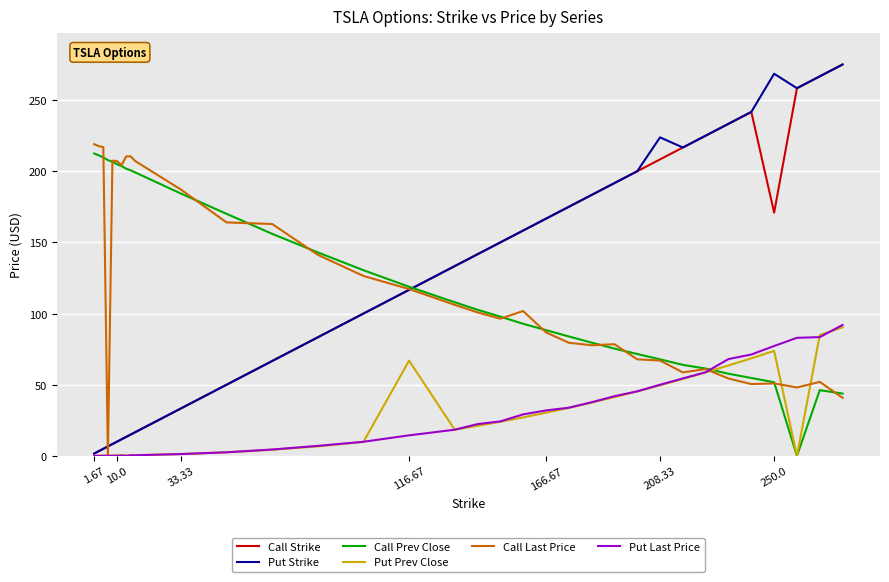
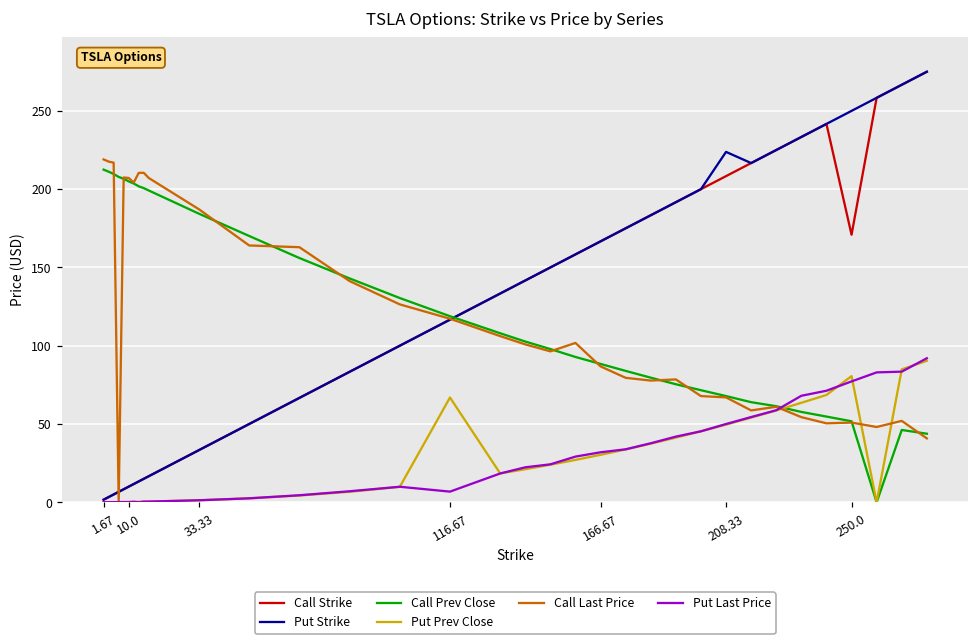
  {
    "Call Strike": {
      "208.33": 208,
      "250.0": 171
    },
    "Put Strike": {
      "208.33": 224,
-     "250.0": 269
+     "250.0": 250
    },
    "Call Prev Close": {
      "1.67": 212,
      "10.0": 205,
      "33.33": 184
    },
    "Put Prev Close": {
      "116.67": 67,
-     "250.0": 74
+     "250.0": 81
    },
    "Call Last Price": {
      "1.67": 219,
      "10.0": 207,
      "33.33": 187
    },
    "Put Last Price": {
-     "116.67": 14,
+     "116.67": 7,
      "250.0": 77
    }
  }
